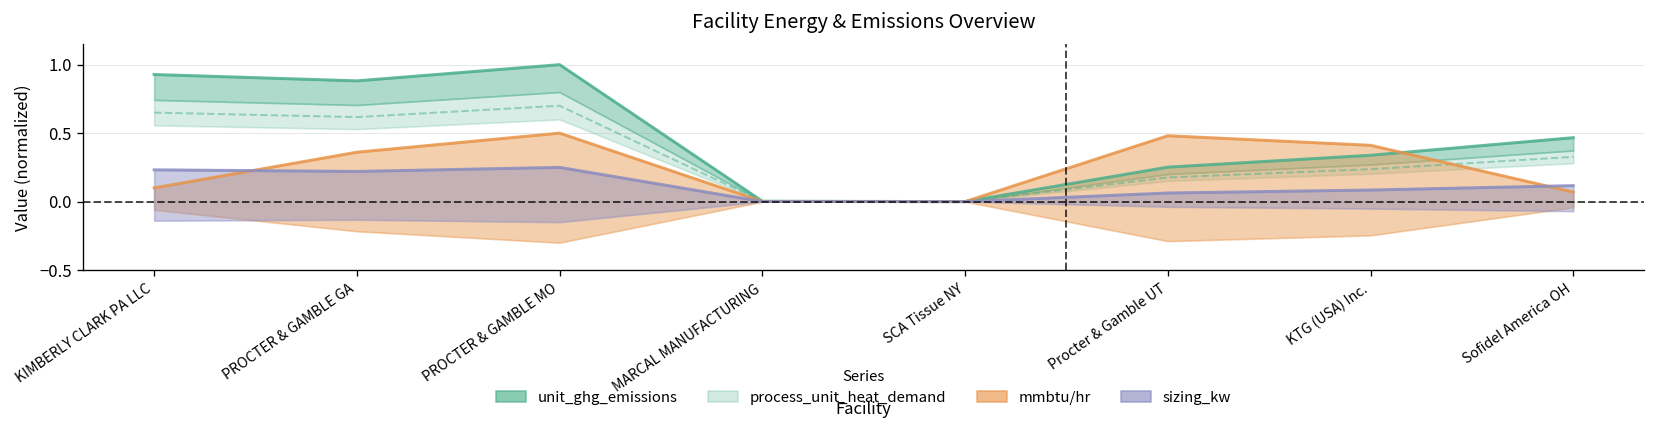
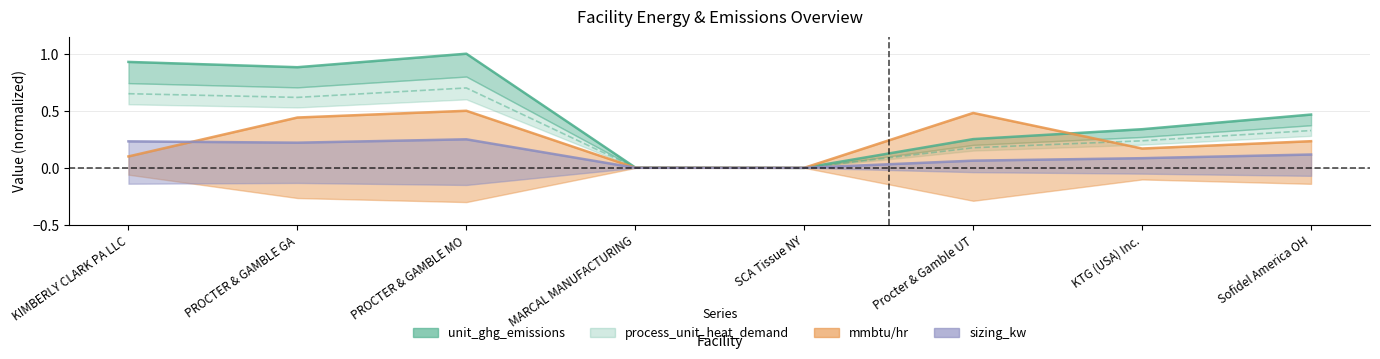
  {
    "mmbtu/hr": {
      "KIMBERLY CLARK PA LLC": 0.10,
-     "PROCTER & GAMBLE GA": 0.36,
+     "PROCTER & GAMBLE GA": 0.44,
      "PROCTER & GAMBLE MO": 0.50,
      "Procter & Gamble UT": 0.48,
-     "KTG (USA) Inc.": 0.41,
-     "Sofidel America OH": 0.07
+     "KTG (USA) Inc.": 0.17,
+     "Sofidel America OH": 0.23
    }
  }
